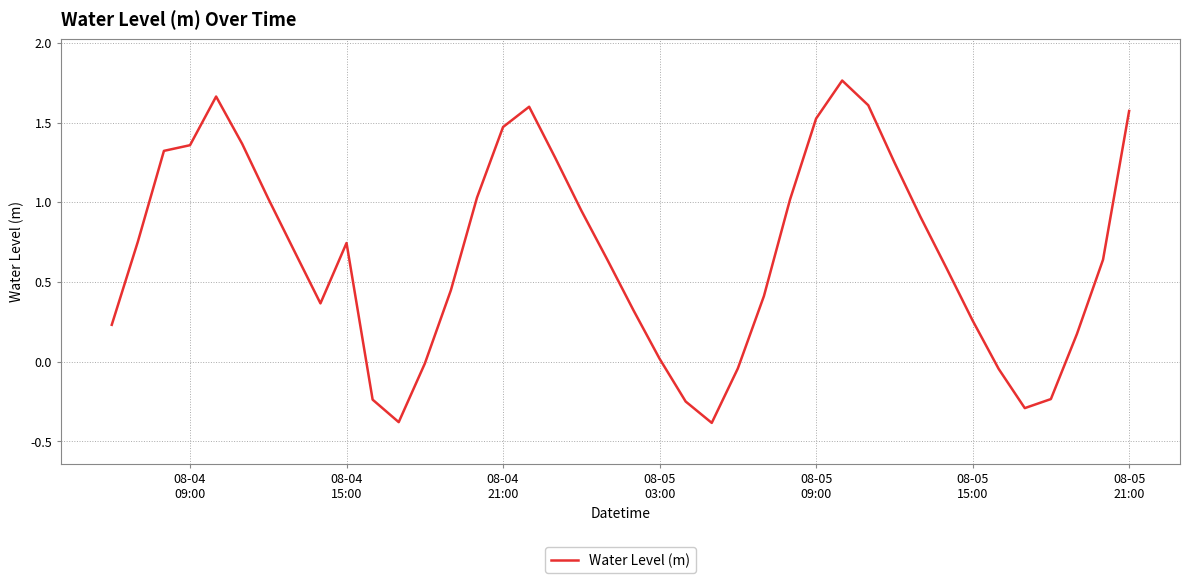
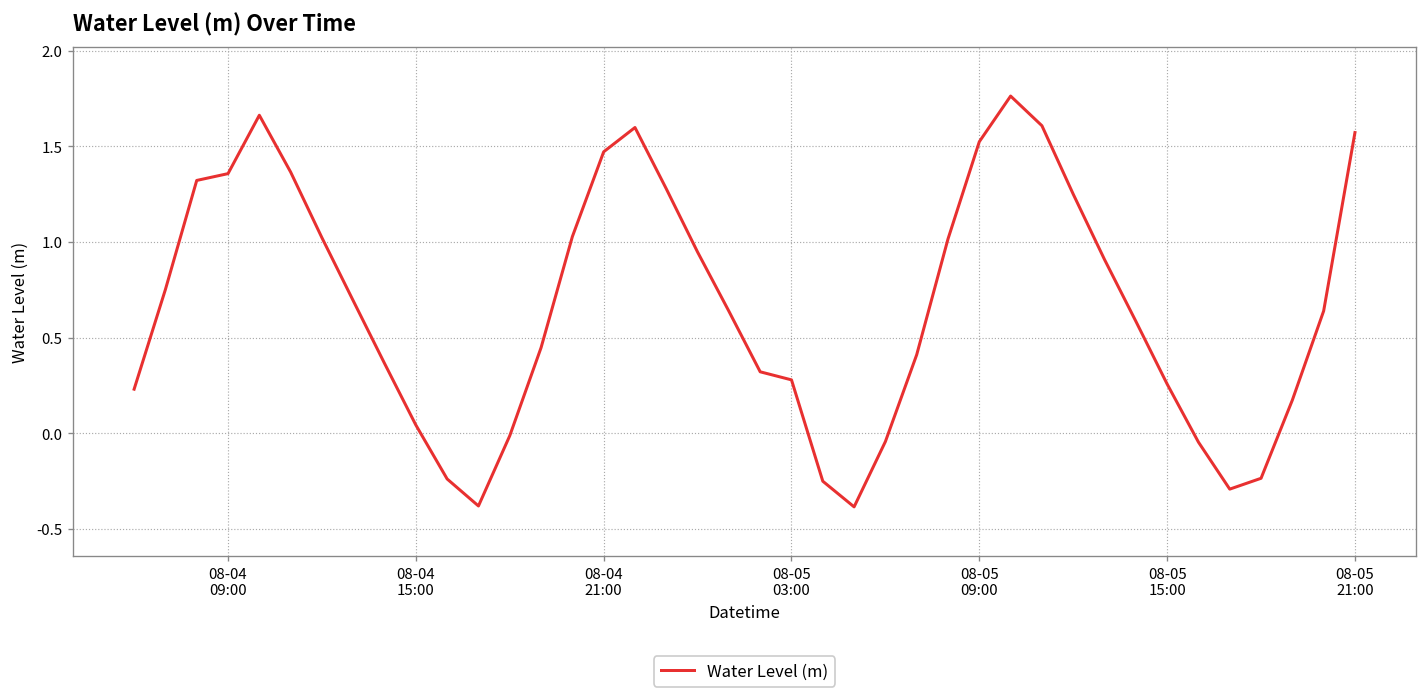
  {
    "08-04 09:00": 1.36,
-   "08-04 15:00": 0.74,
+   "08-04 15:00": 0.04,
    "08-04 21:00": 1.47,
-   "08-05 03:00": 0.02,
+   "08-05 03:00": 0.28,
    "08-05 09:00": 1.52,
    "08-05 15:00": 0.26,
    "08-05 21:00": 1.57
  }
